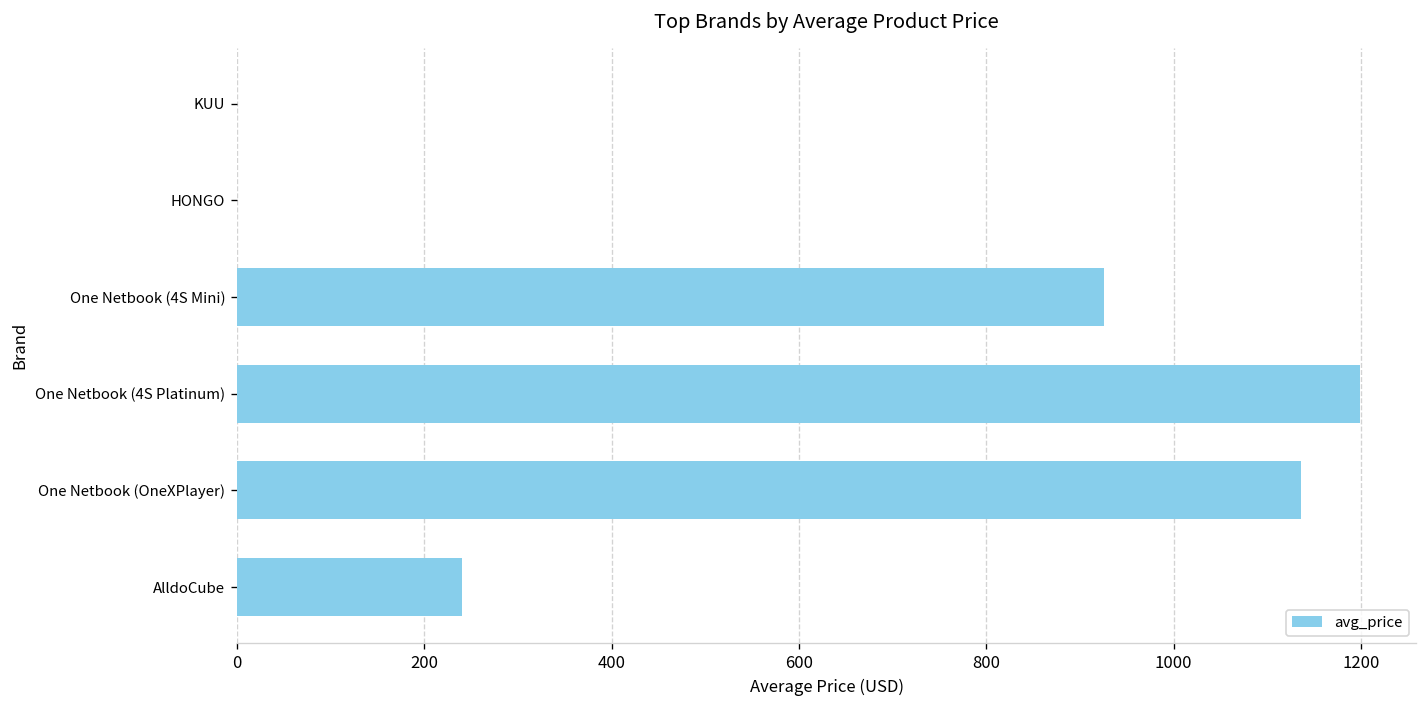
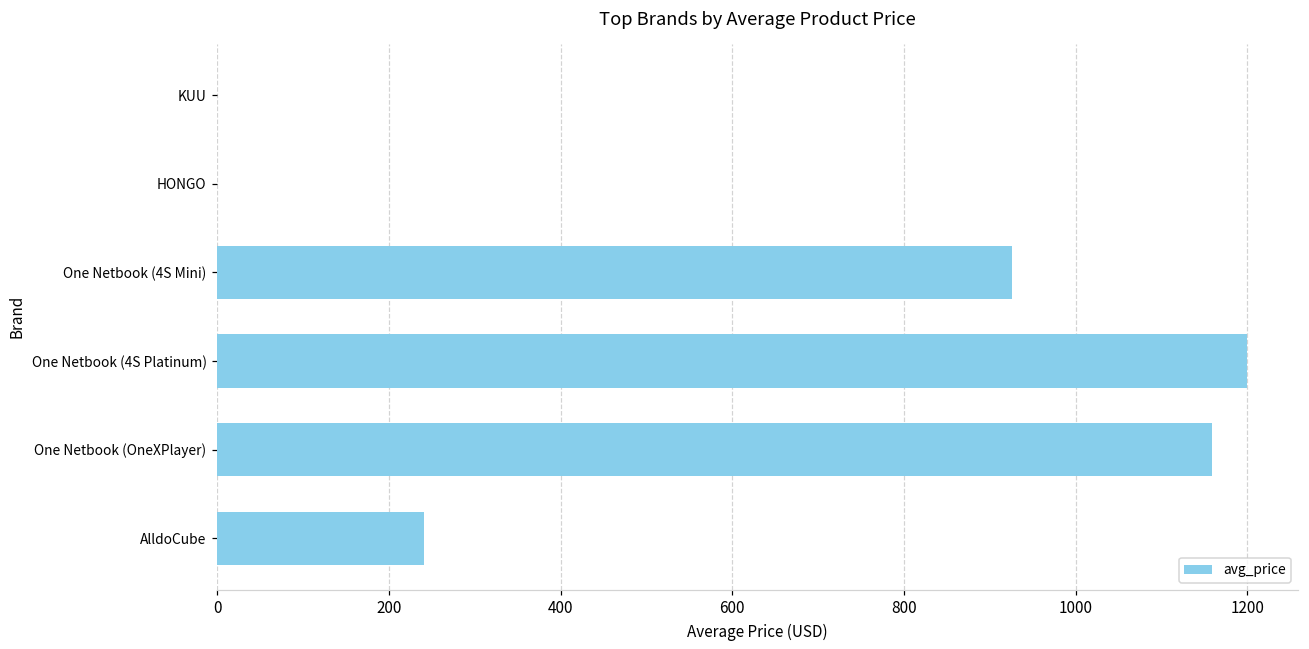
  {
    "KUU": 0,
    "HONGO": 0,
    "One Netbook (4S Mini)": 930,
    "One Netbook (4S Platinum)": 1200,
-   "One Netbook (OneXPlayer)": 1140,
+   "One Netbook (OneXPlayer)": 1160,
    "AlldoCube": 240
  }
